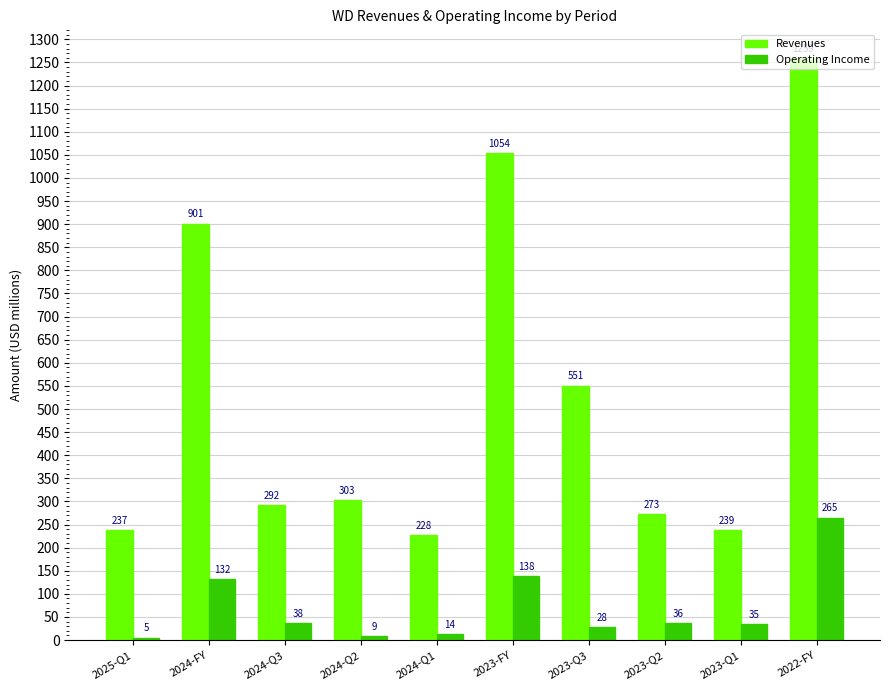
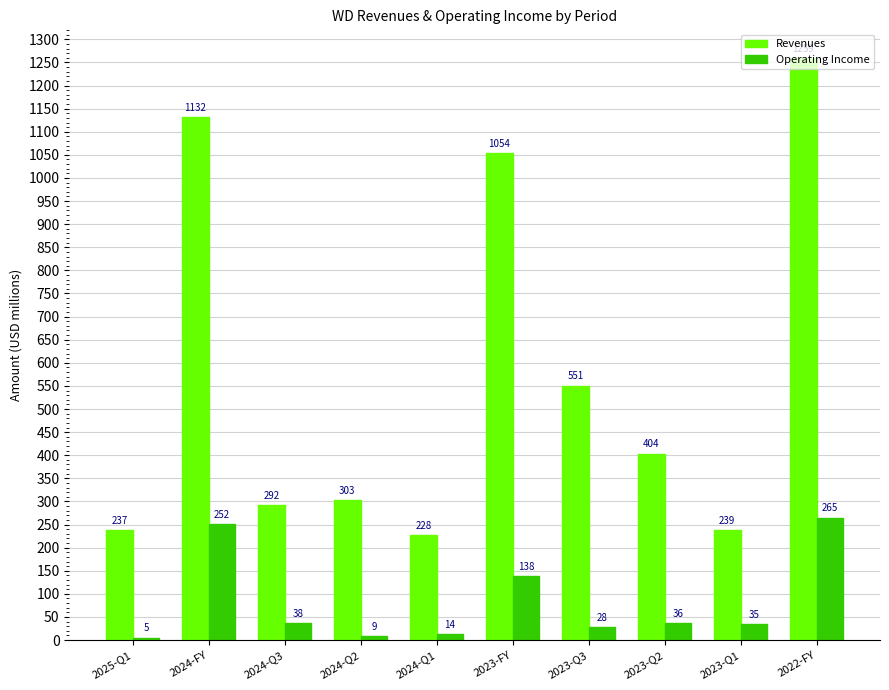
  {
    "Revenues": {
      "2025-Q1": 237,
-     "2024-FY": 901,
+     "2024-FY": 1132,
      "2024-Q3": 292,
      "2024-Q2": 303,
      "2024-Q1": 228,
      "2023-FY": 1054,
      "2023-Q3": 551,
-     "2023-Q2": 273,
+     "2023-Q2": 404,
      "2023-Q1": 239
    },
    "Operating Income": {
      "2025-Q1": 5,
-     "2024-FY": 132,
+     "2024-FY": 252,
      "2024-Q3": 38,
      "2024-Q2": 9,
      "2024-Q1": 14,
      "2023-FY": 138,
      "2023-Q3": 28,
      "2023-Q2": 36,
      "2023-Q1": 35,
      "2022-FY": 265
    }
  }
